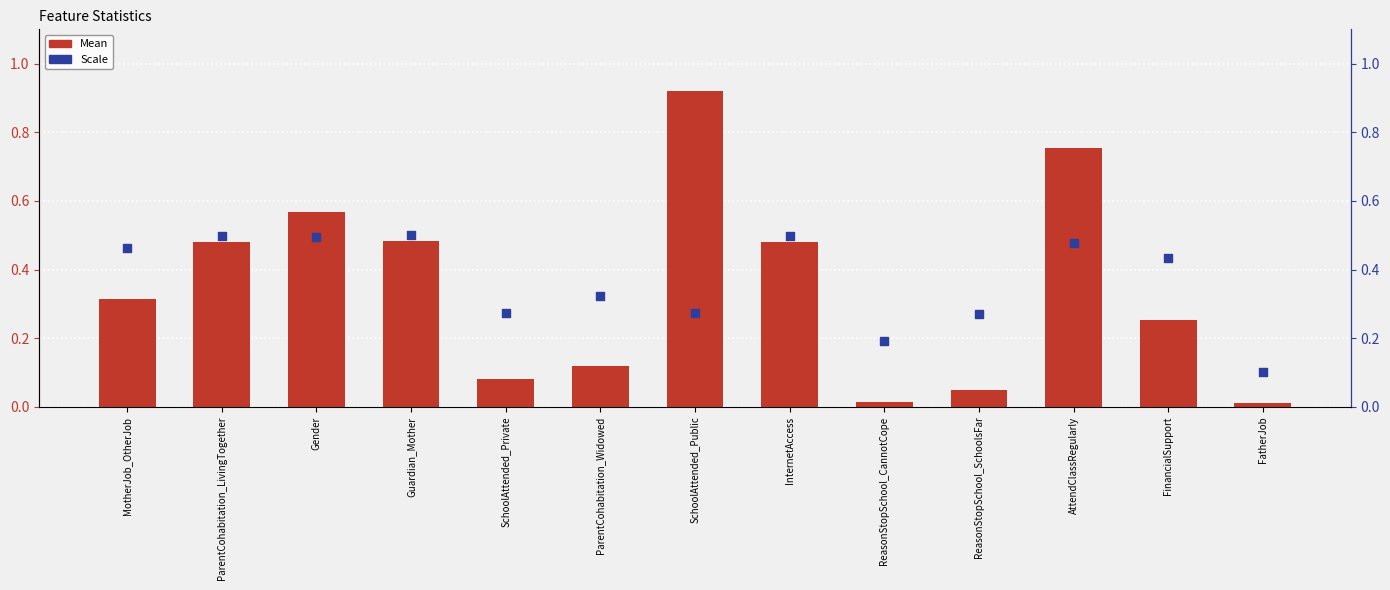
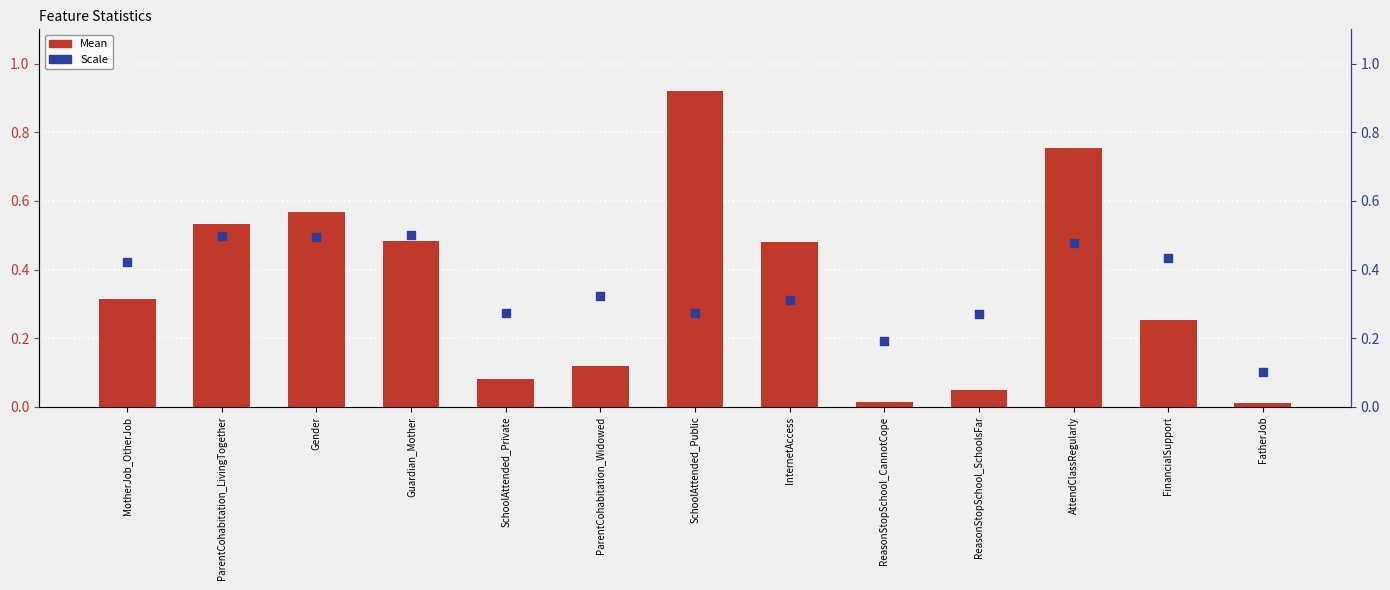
  {
    "Mean": {
      "MotherJob_OtherJob": 0.31,
-     "ParentCohabitation_LivingTogether": 0.48,
+     "ParentCohabitation_LivingTogether": 0.53,
      "Gender": 0.57,
      "Guardian_Mother": 0.48,
      "SchoolAttended_Private": 0.08,
      "ParentCohabitation_Widowed": 0.12,
      "SchoolAttended_Public": 0.92,
      "InternetAccess": 0.48,
      "ReasonStopSchool_CannotCope": 0.01,
      "ReasonStopSchool_SchoolsFar": 0.05,
      "AttendClassRegularly": 0.75,
      "FinancialSupport": 0.25,
      "FatherJob": 0.01
    },
    "Scale": {
-     "MotherJob_OtherJob": 0.46,
-     "InternetAccess": 0.50
+     "MotherJob_OtherJob": 0.42,
+     "InternetAccess": 0.31
    }
  }
